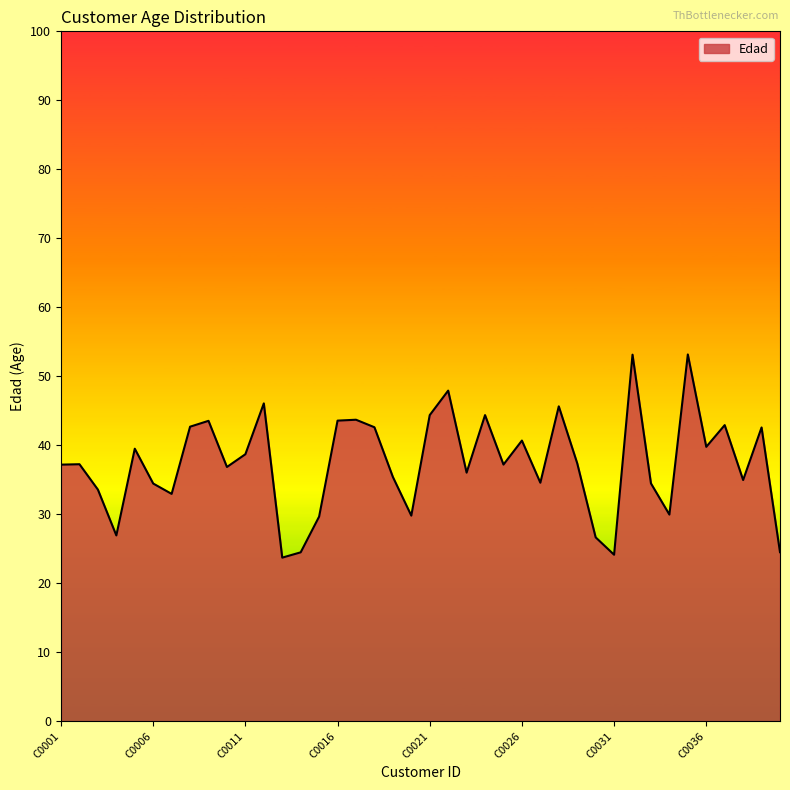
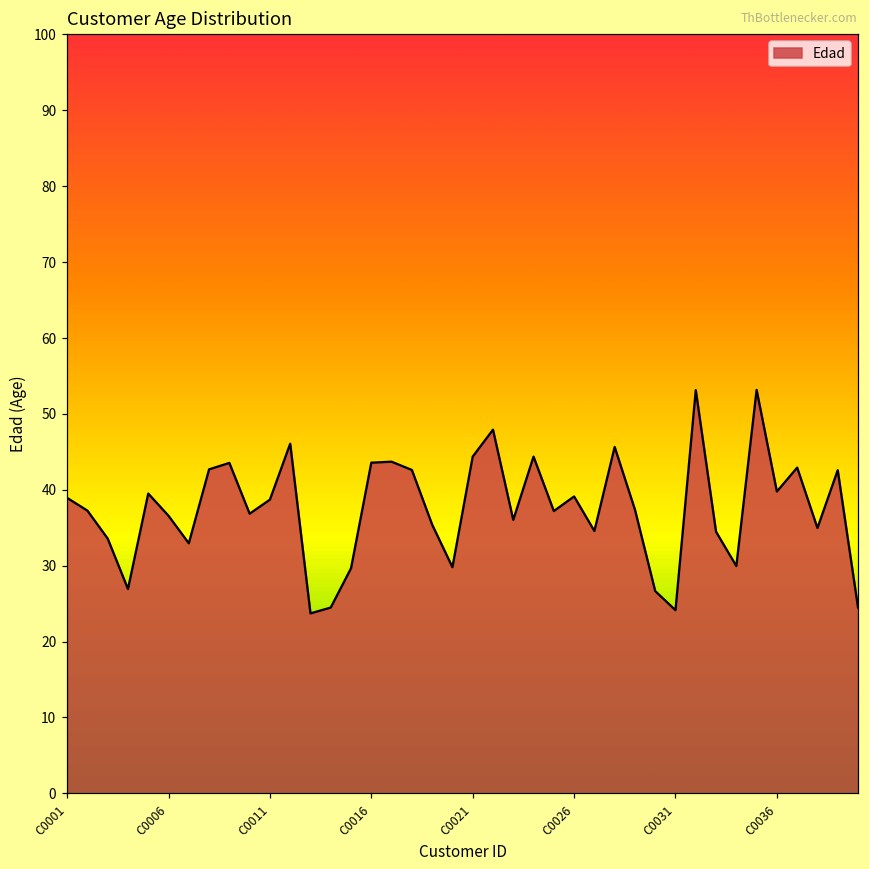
  {
-   "C0001": 37,
-   "C0006": 34,
+   "C0001": 39,
+   "C0006": 37,
    "C0011": 39,
    "C0016": 44,
    "C0021": 44,
-   "C0026": 41,
+   "C0026": 39,
    "C0031": 24,
    "C0036": 40
  }
